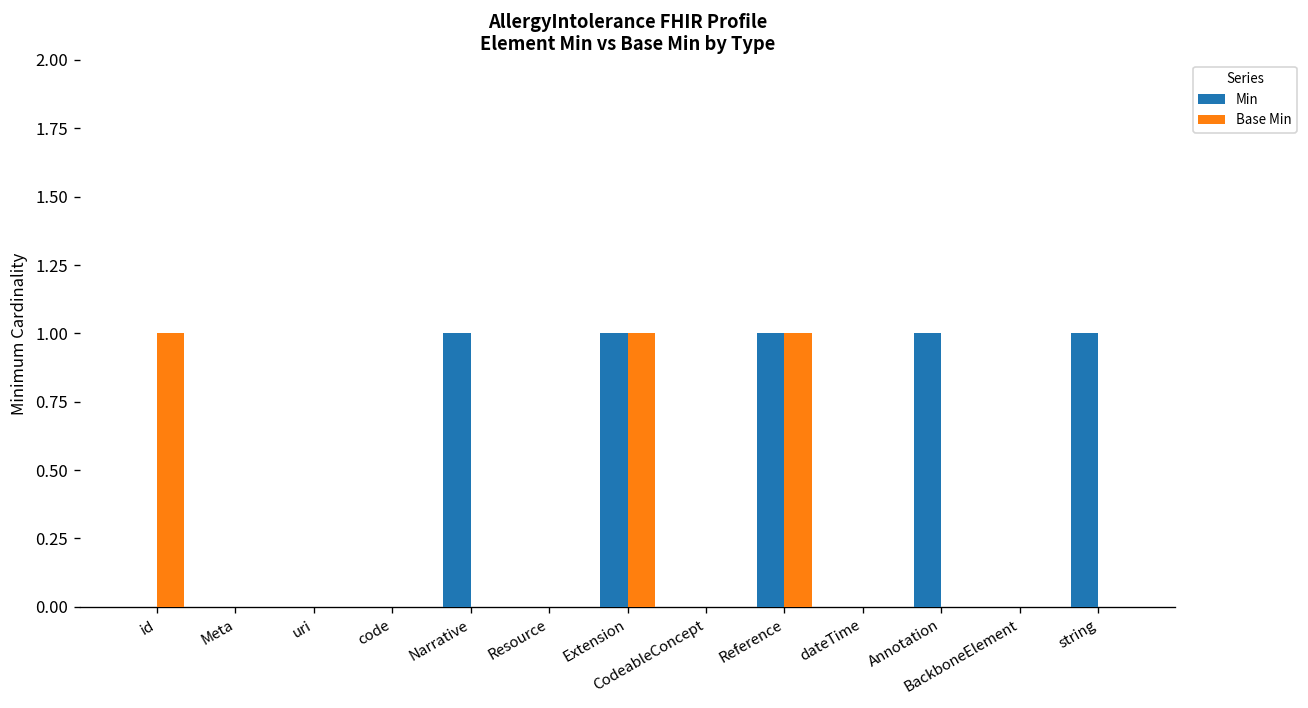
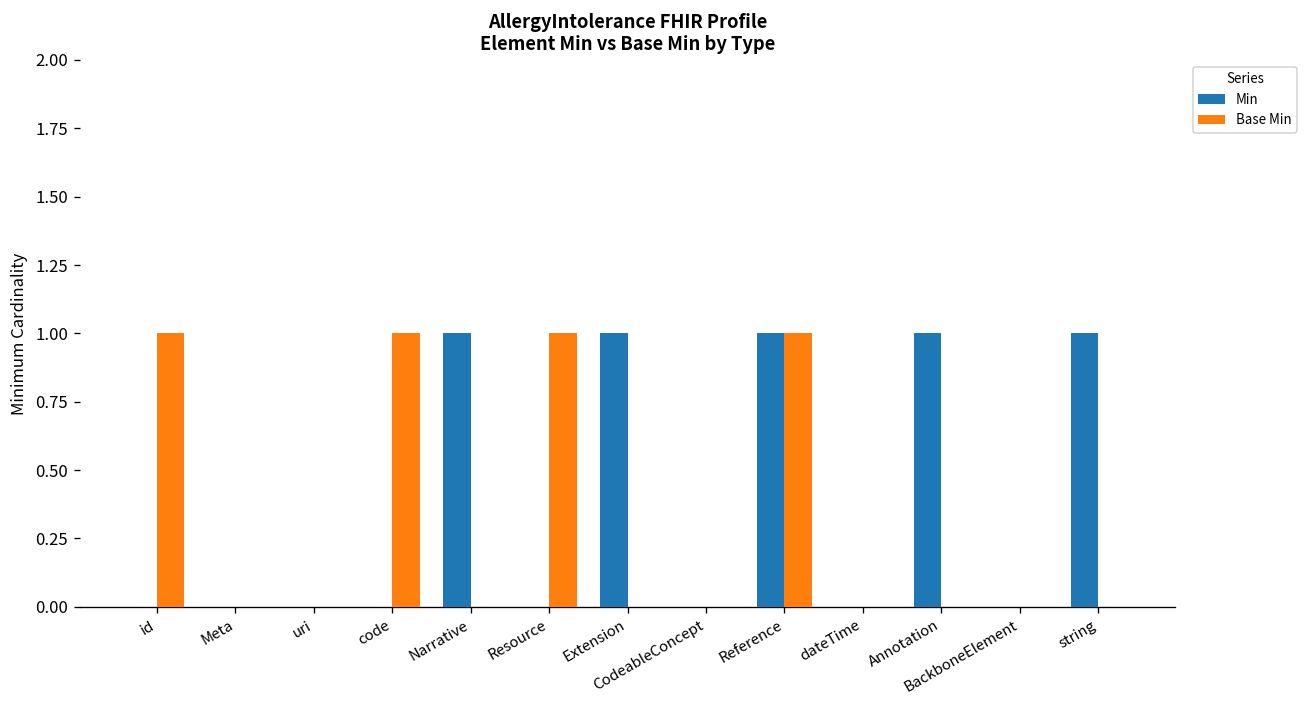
  {
    "Min": {
      "id": 0,
      "Meta": 0,
      "uri": 0,
      "code": 0,
      "Narrative": 1,
      "Resource": 0,
      "Extension": 1,
      "CodeableConcept": 0,
      "Reference": 1,
      "dateTime": 0,
      "Annotation": 1,
      "BackboneElement": 0,
      "string": 1
    },
    "Base Min": {
      "id": 1,
      "Meta": 0,
      "uri": 0,
-     "code": 0,
+     "code": 1,
      "Narrative": 0,
-     "Resource": 0,
-     "Extension": 1,
+     "Resource": 1,
+     "Extension": 0,
      "CodeableConcept": 0,
      "Reference": 1,
      "dateTime": 0,
      "Annotation": 0,
      "BackboneElement": 0,
      "string": 0
    }
  }
